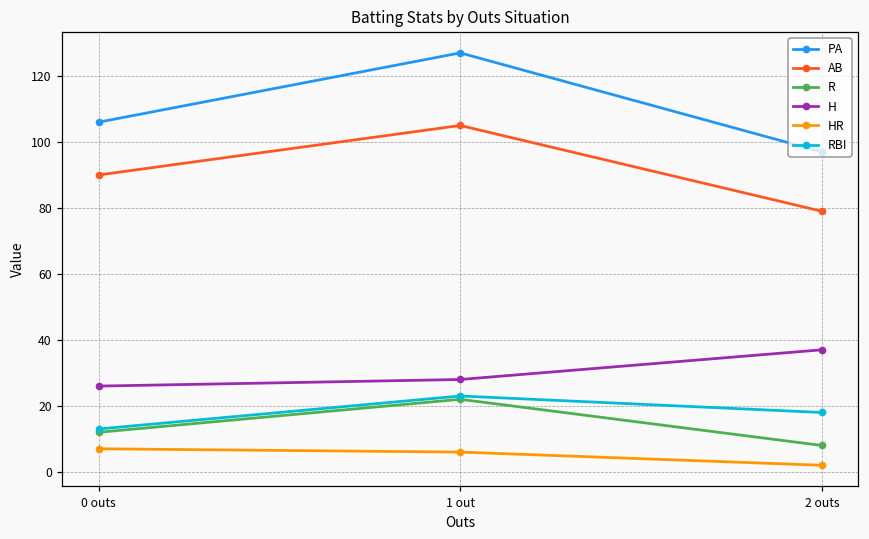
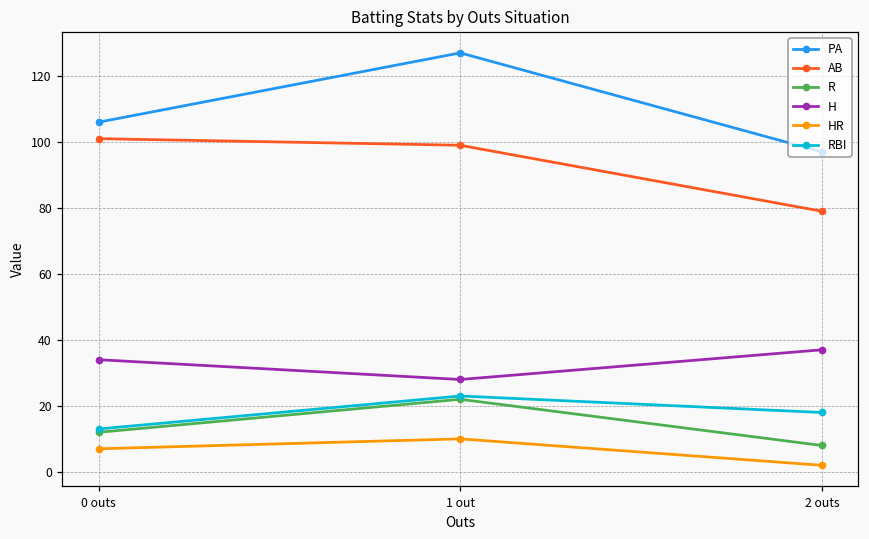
  {
    "AB": {
-     "0 outs": 90,
-     "1 out": 105,
+     "0 outs": 101,
+     "1 out": 99,
      "2 outs": 79
    },
    "R": {
      "0 outs": 12,
      "1 out": 22,
      "2 outs": 8
    },
    "H": {
-     "0 outs": 26,
+     "0 outs": 34,
      "1 out": 28,
      "2 outs": 37
    },
    "HR": {
      "0 outs": 7,
-     "1 out": 6,
+     "1 out": 10,
      "2 outs": 2
    }
  }
